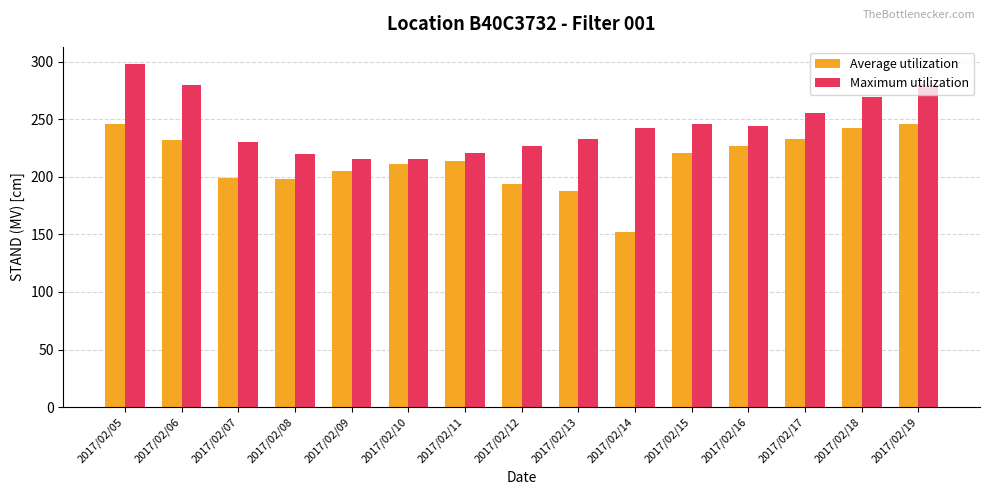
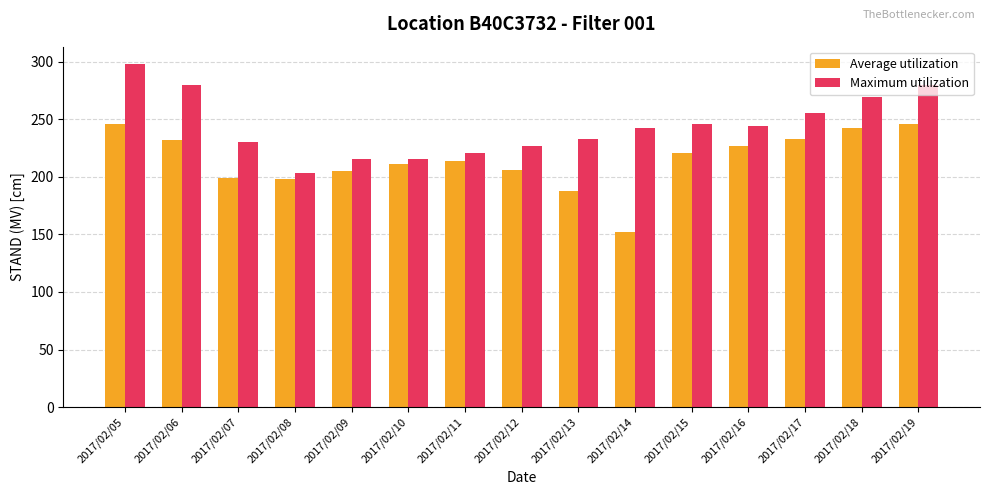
  {
    "Average utilization": {
      "2017/02/05": 246,
      "2017/02/06": 232,
      "2017/02/07": 199,
      "2017/02/08": 198,
      "2017/02/09": 205,
      "2017/02/10": 211,
      "2017/02/11": 214,
-     "2017/02/12": 194,
+     "2017/02/12": 206,
      "2017/02/13": 188,
      "2017/02/14": 152,
      "2017/02/15": 221,
      "2017/02/16": 227,
      "2017/02/17": 233,
      "2017/02/18": 242,
      "2017/02/19": 246
    },
    "Maximum utilization": {
      "2017/02/05": 298,
      "2017/02/06": 280,
      "2017/02/07": 230,
-     "2017/02/08": 220,
+     "2017/02/08": 203,
      "2017/02/09": 215,
      "2017/02/10": 215,
      "2017/02/11": 221,
      "2017/02/12": 227,
      "2017/02/13": 233,
      "2017/02/14": 242,
      "2017/02/15": 246,
      "2017/02/16": 244,
      "2017/02/17": 255,
      "2017/02/18": 269
    }
  }
